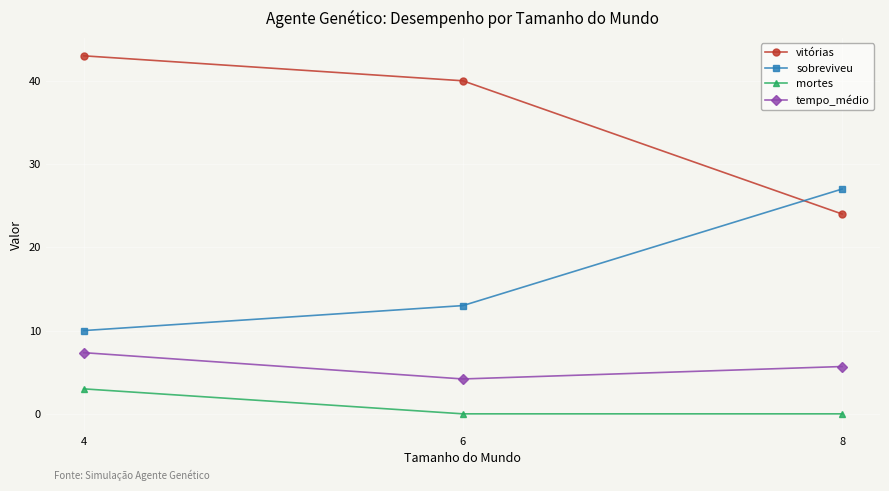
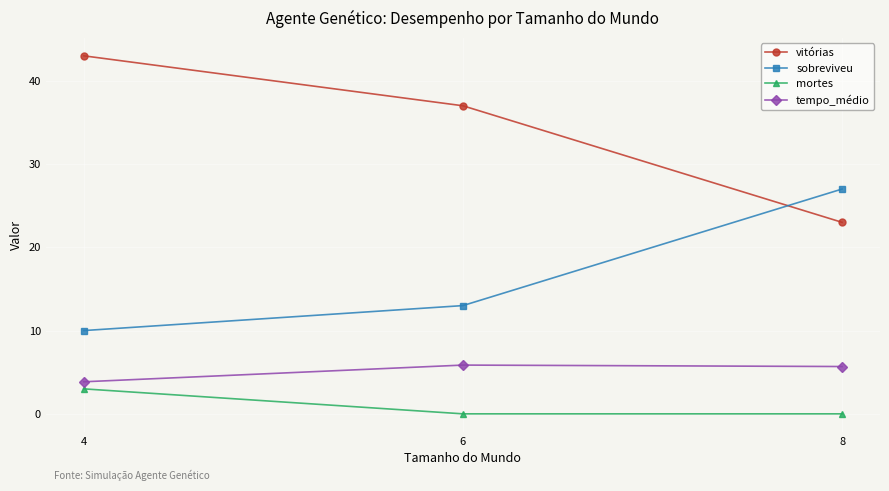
  {
    "vitórias": {
      "4": 43,
-     "6": 40,
-     "8": 24
+     "6": 37,
+     "8": 23
    },
    "sobreviveu": {
      "4": 10,
      "6": 13,
      "8": 27
    },
    "mortes": {
      "4": 3,
      "6": 0,
      "8": 0
    },
    "tempo_médio": {
-     "4": 7,
-     "6": 4,
+     "4": 4,
+     "6": 6,
      "8": 6
    }
  }
